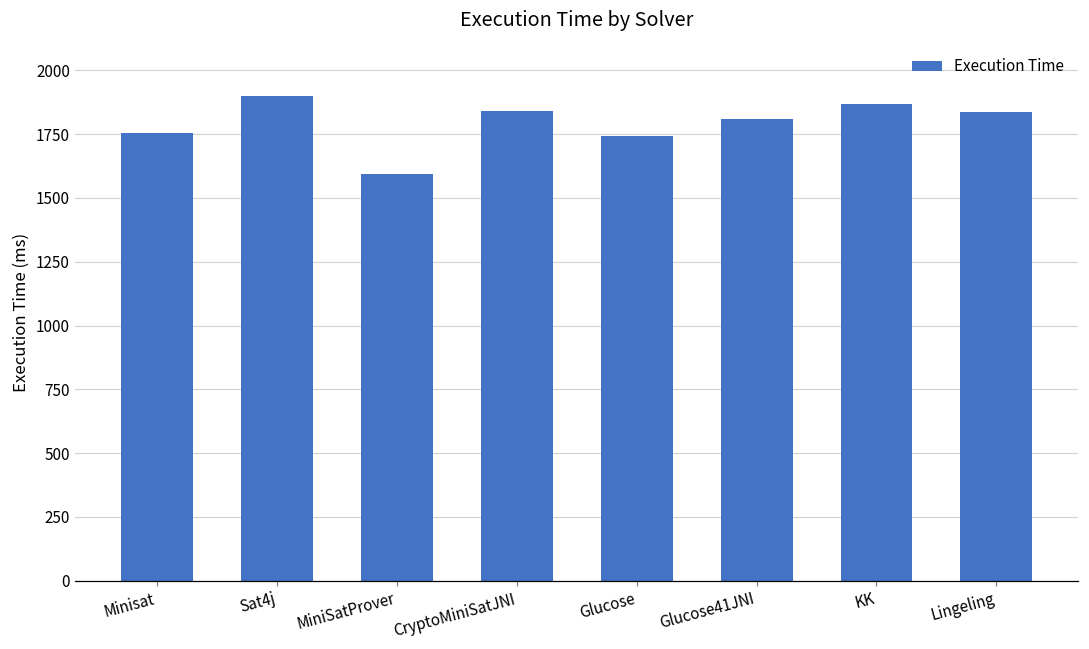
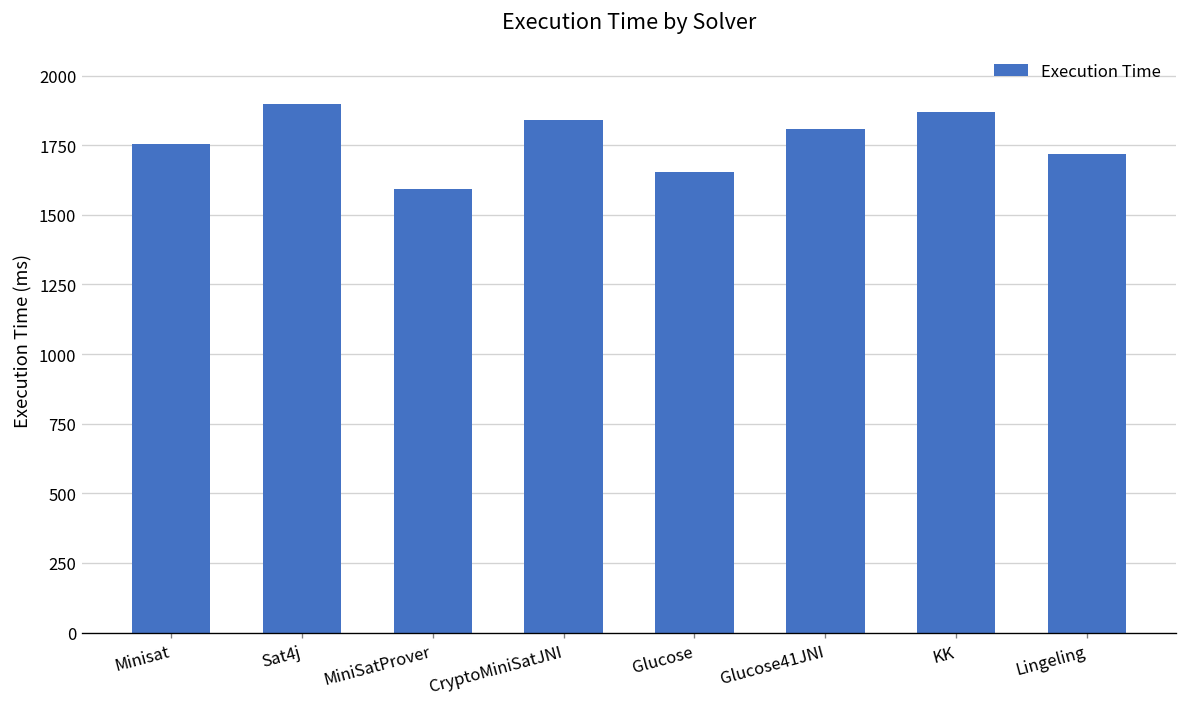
  {
    "Minisat": 1760,
    "Sat4j": 1900,
    "MiniSatProver": 1590,
    "CryptoMiniSatJNI": 1840,
-   "Glucose": 1740,
+   "Glucose": 1650,
    "Glucose41JNI": 1810,
    "KK": 1870,
-   "Lingeling": 1840
+   "Lingeling": 1720
  }
